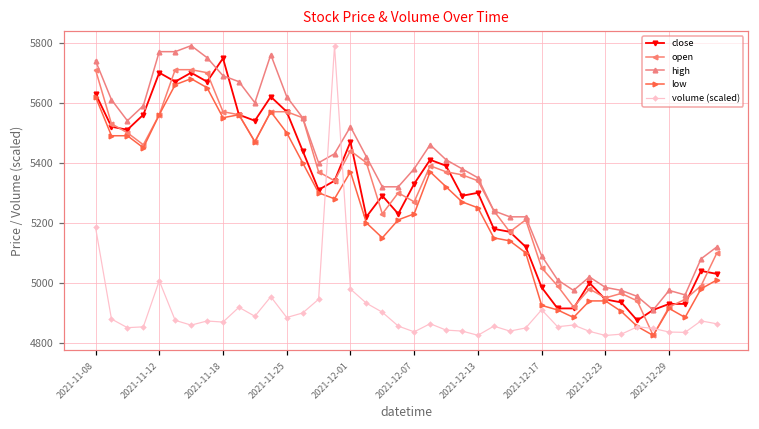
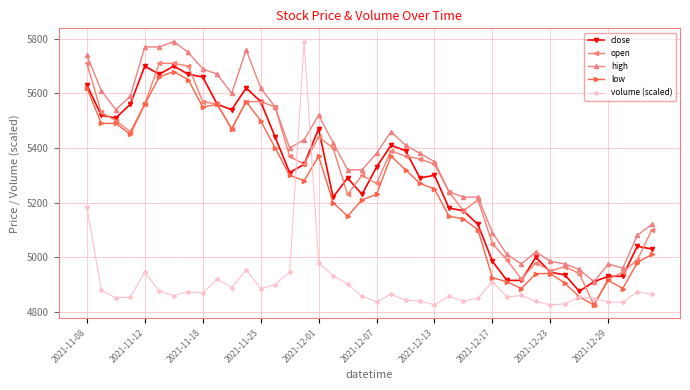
  {
    "close": {
      "2021-11-08": 5630,
      "2021-11-12": 5700,
-     "2021-11-18": 5750,
+     "2021-11-18": 5660,
      "2021-12-01": 5470,
      "2021-12-07": 5330,
      "2021-12-13": 5300,
      "2021-12-17": 4990,
      "2021-12-29": 4930
    },
    "volume (scaled)": {
      "2021-11-08": 5190,
-     "2021-11-12": 5010,
+     "2021-11-12": 4950,
      "2021-11-18": 4870,
      "2021-11-25": 4880,
      "2021-12-01": 4980,
      "2021-12-07": 4840,
      "2021-12-13": 4830,
      "2021-12-17": 4910,
      "2021-12-23": 4830,
      "2021-12-29": 4840
    }
  }
